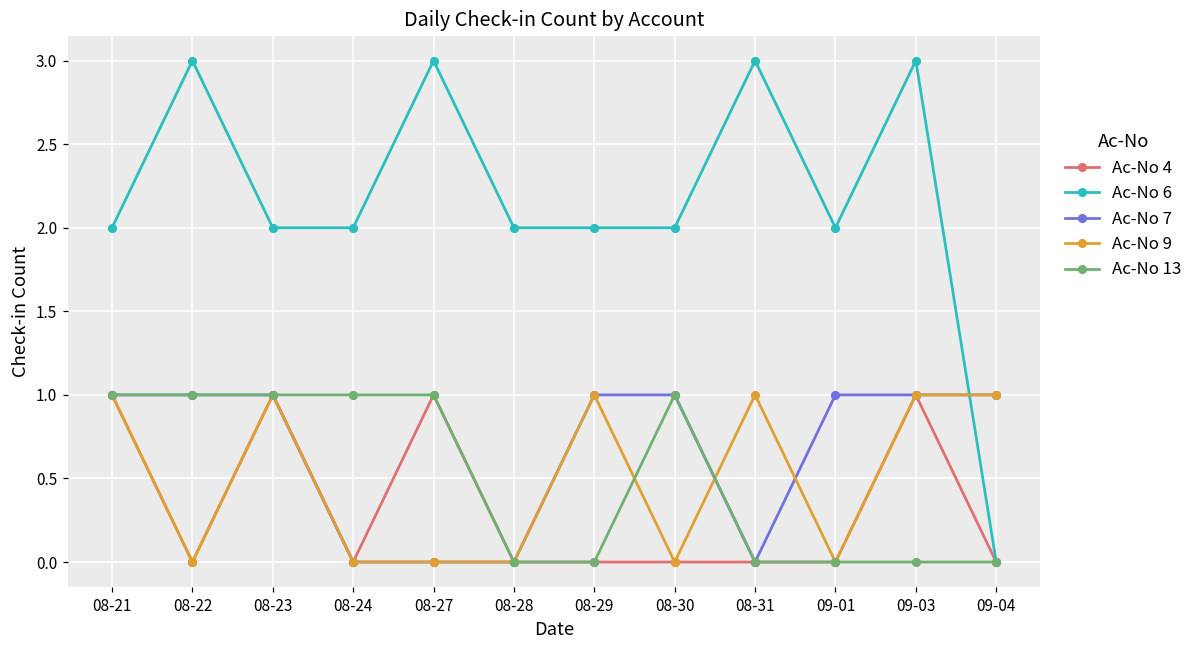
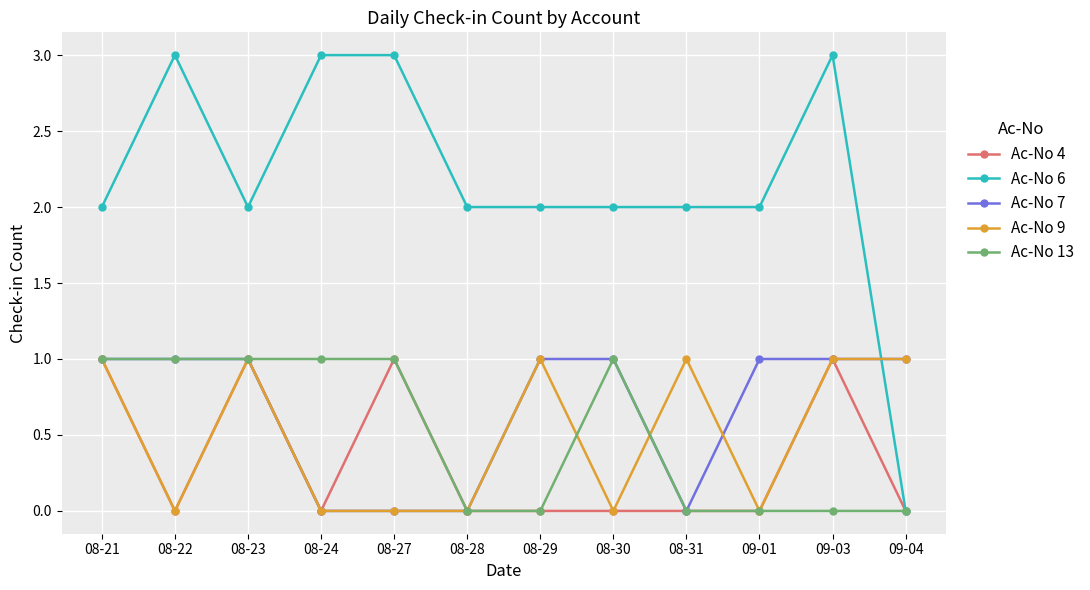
  {
    "Ac-No 6": {
      "08-21": 2,
      "08-22": 3,
      "08-23": 2,
-     "08-24": 2,
+     "08-24": 3,
      "08-27": 3,
      "08-28": 2,
      "08-29": 2,
      "08-30": 2,
-     "08-31": 3,
+     "08-31": 2,
      "09-01": 2,
      "09-03": 3
    },
    "Ac-No 7": {
      "09-01": 1
    },
    "Ac-No 9": {
      "08-31": 1
    },
    "Ac-No 13": {
      "08-24": 1,
      "09-03": 0
    }
  }
